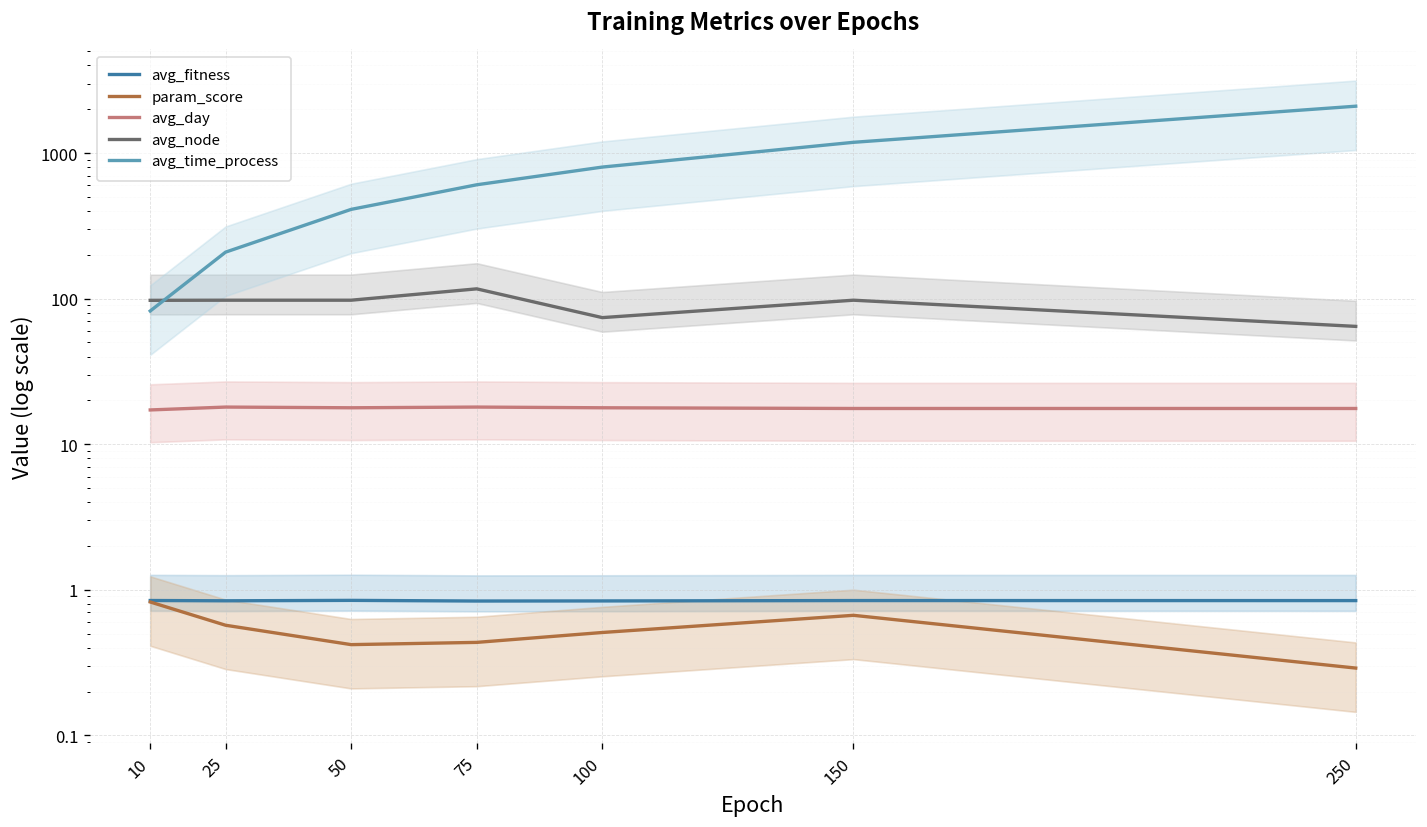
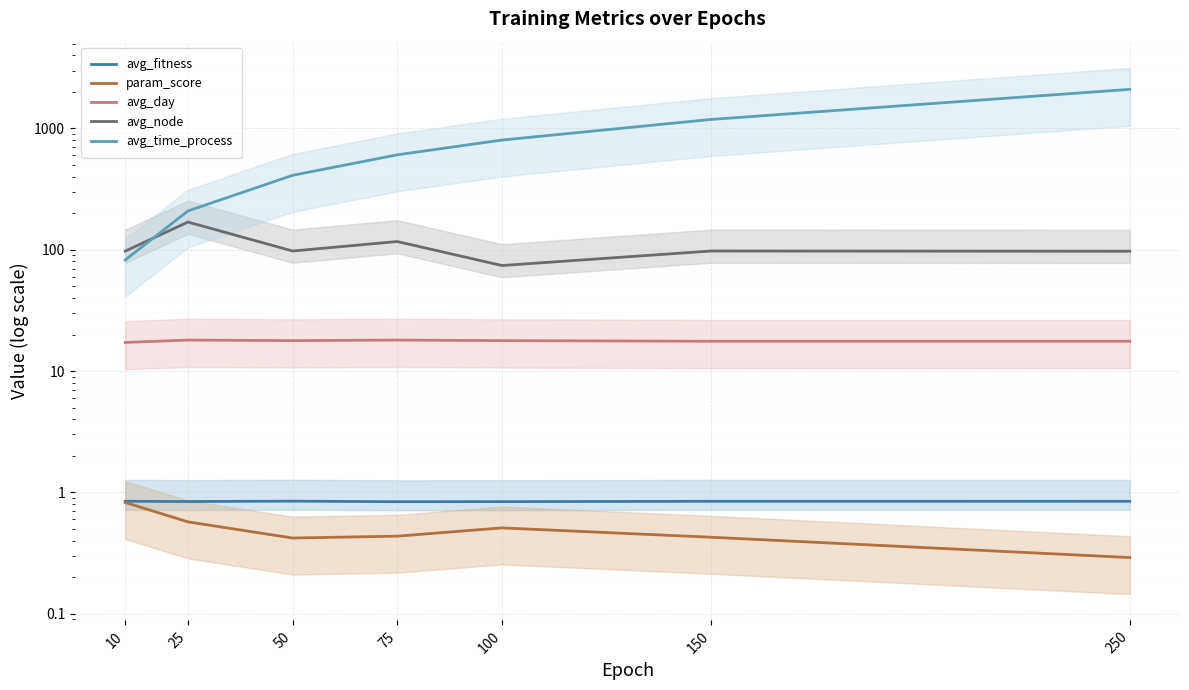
  {
    "param_score": {
      "25": 0.6,
      "50": 0.42,
      "75": 0.44,
      "100": 0.51,
-     "150": 0.7,
+     "150": 0.43,
      "250": 0.29
    },
    "avg_node": {
      "10": 100,
-     "25": 100,
+     "25": 170,
      "50": 100,
      "75": 120,
      "100": 70,
      "150": 100,
-     "250": 60
+     "250": 100
    }
  }
